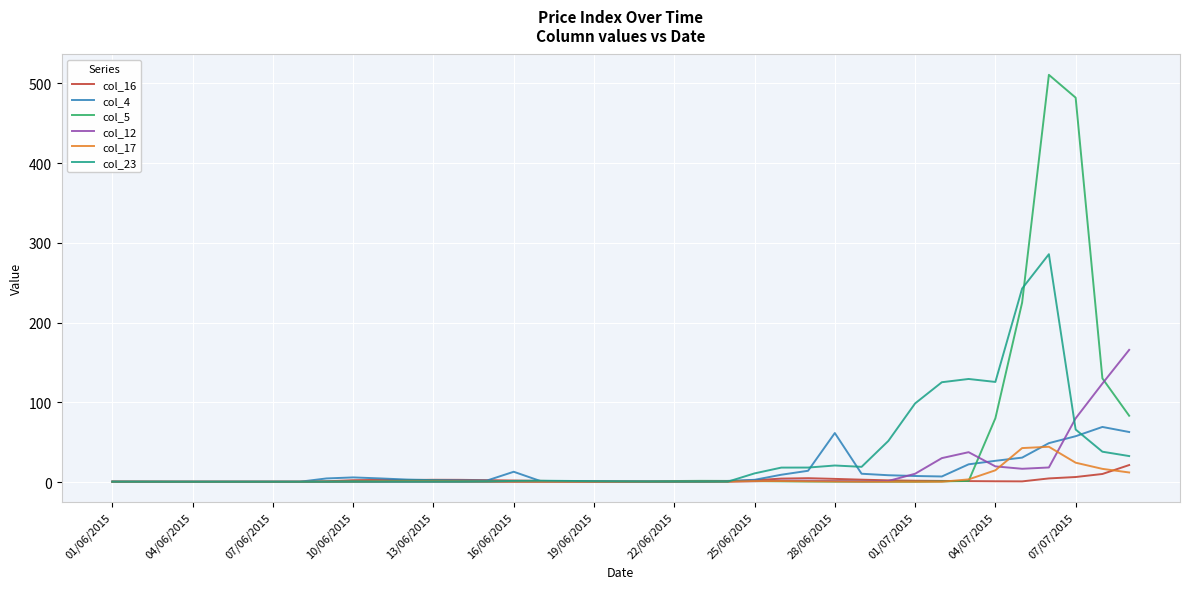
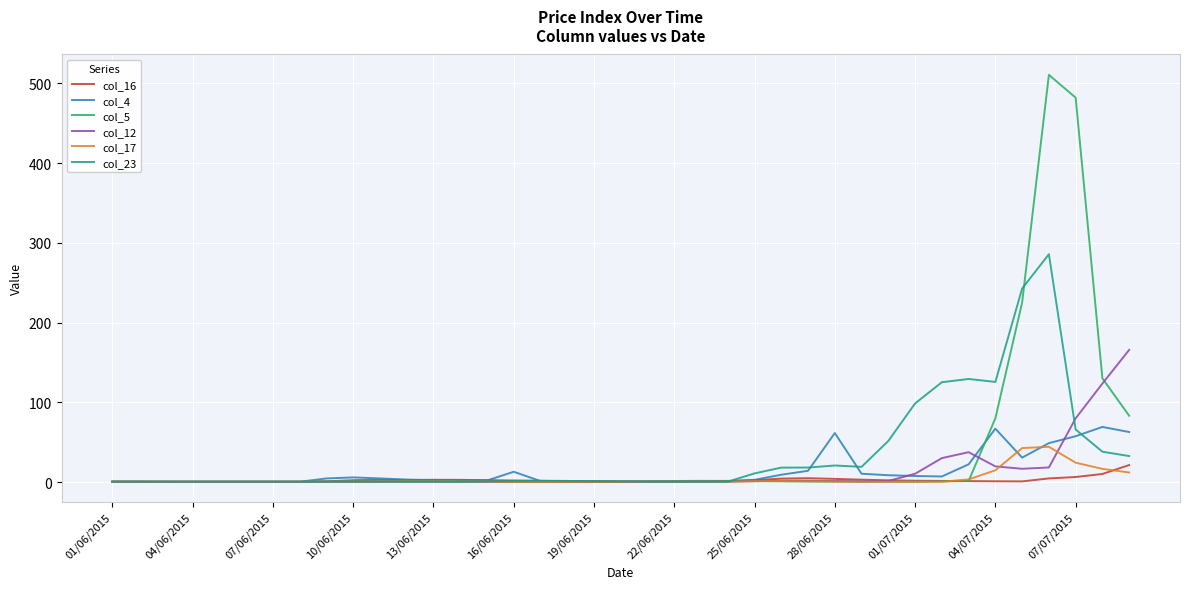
  {
    "col_16": {
      "04/07/2015": 0,
      "07/07/2015": 10
    },
    "col_4": {
      "10/06/2015": 10,
      "16/06/2015": 10,
      "28/06/2015": 60,
-     "04/07/2015": 30,
+     "04/07/2015": 70,
      "07/07/2015": 60
    },
    "col_12": {
      "04/07/2015": 20,
      "07/07/2015": 80
    },
    "col_17": {
      "04/07/2015": 20,
      "07/07/2015": 20
    }
  }
